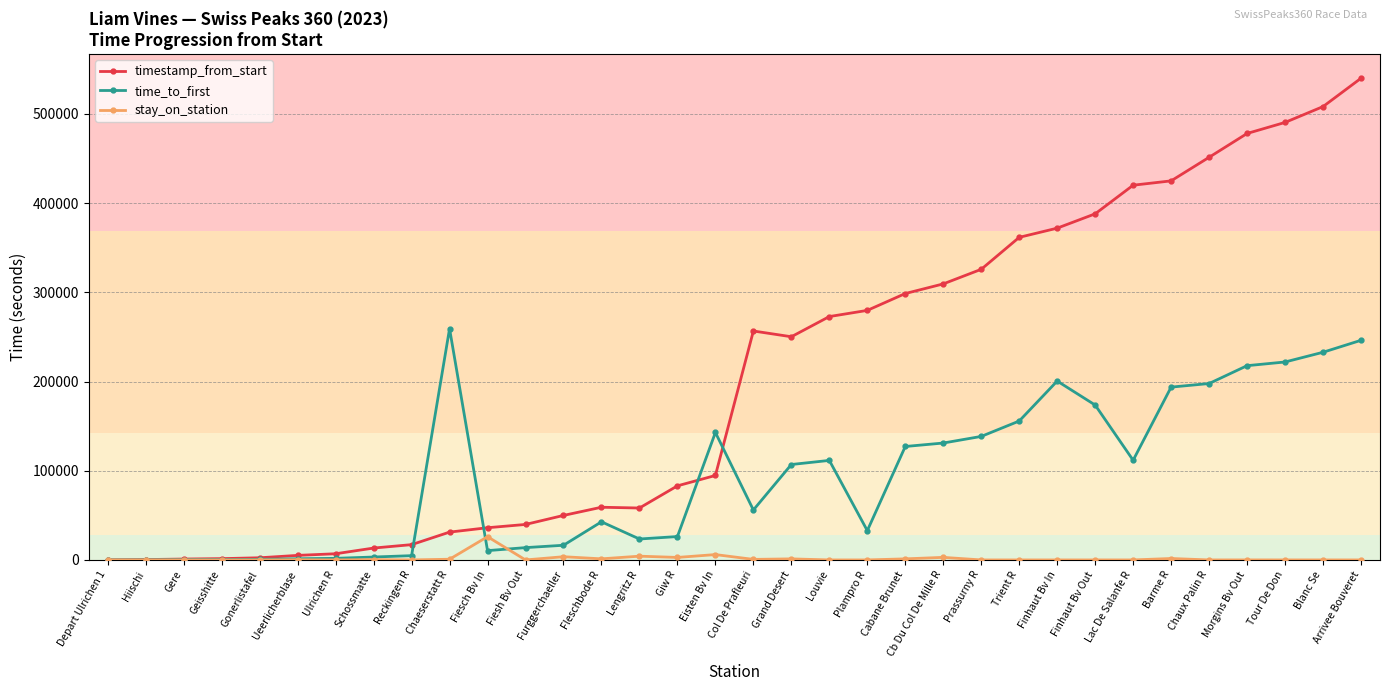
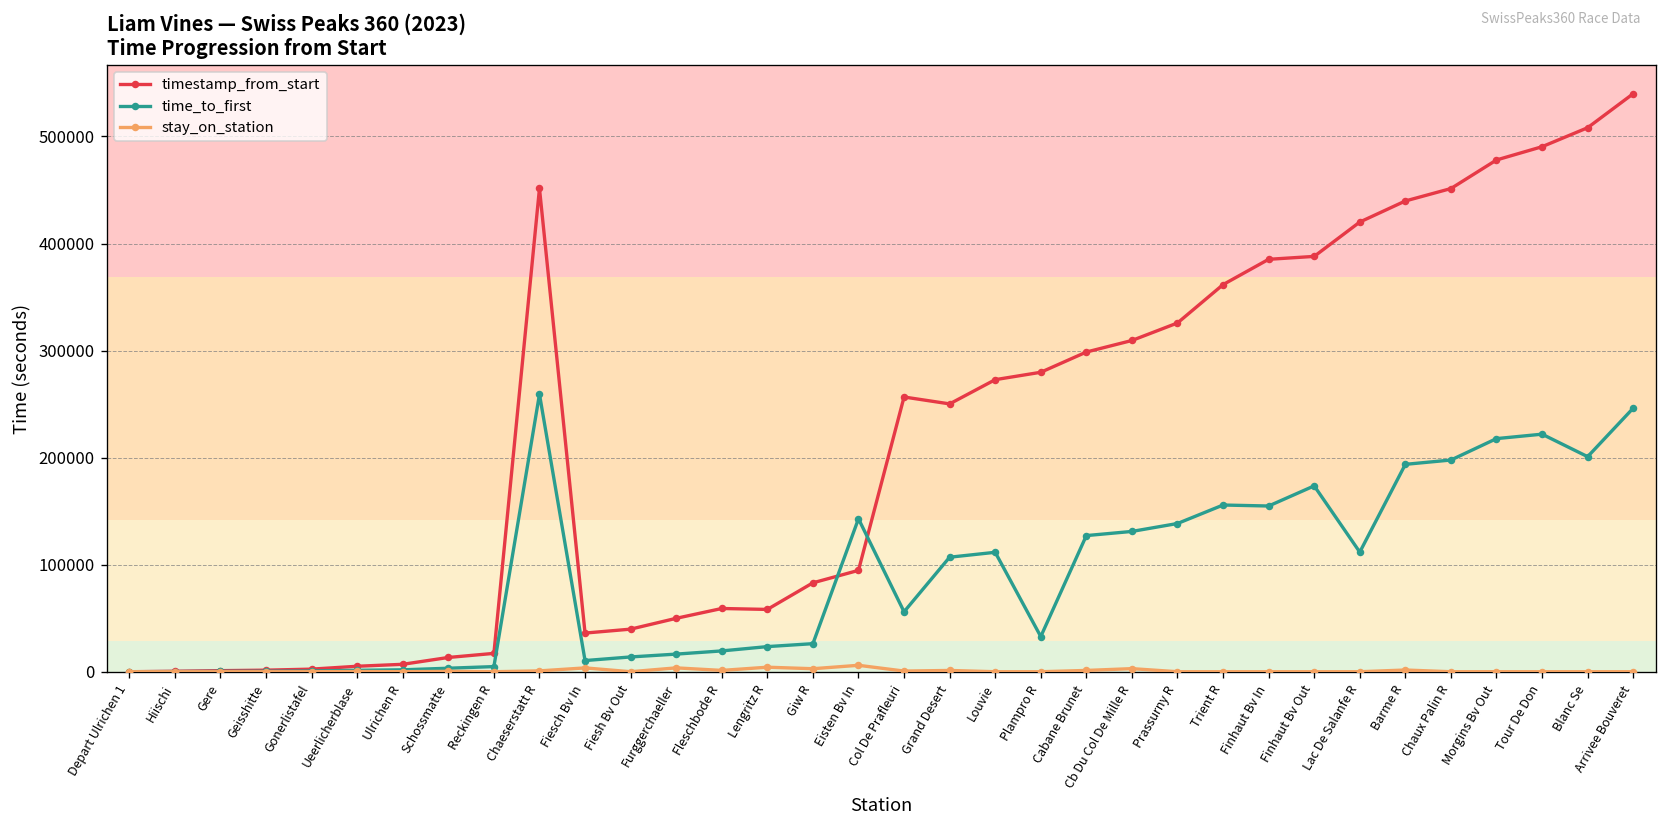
  {
    "timestamp_from_start": {
      "Ueerlicherblase": 10000,
      "Ulrichen R": 10000,
      "Schossmatte": 10000,
      "Reckingen R": 20000,
-     "Chaeserstatt R": 30000,
+     "Chaeserstatt R": 450000,
      "Fiesch Bv In": 40000,
      "Fiesh Bv Out": 40000,
      "Furggerchaeller": 50000,
      "Fleschbode R": 60000,
      "Lengritz R": 60000,
      "Giw R": 80000,
      "Eisten Bv In": 90000,
      "Col De Prafleuri": 260000,
      "Grand Desert": 250000,
      "Louvie": 270000,
      "Plampro R": 280000,
      "Cabane Brunet": 300000,
      "Cb Du Col De Mille R": 310000,
      "Prassurny R": 330000,
      "Trient R": 360000,
-     "Finhaut Bv In": 370000,
+     "Finhaut Bv In": 390000,
      "Finhaut Bv Out": 390000,
      "Lac De Salanfe R": 420000,
-     "Barme R": 420000,
+     "Barme R": 440000,
      "Chaux Palin R": 450000,
      "Morgins Bv Out": 480000,
      "Tour De Don": 490000,
      "Blanc Se": 510000,
      "Arrivee Bouveret": 540000
    },
    "time_to_first": {
      "Schossmatte": 0,
      "Reckingen R": 0,
      "Chaeserstatt R": 260000,
      "Fiesch Bv In": 10000,
      "Fiesh Bv Out": 10000,
      "Furggerchaeller": 20000,
-     "Fleschbode R": 40000,
+     "Fleschbode R": 20000,
      "Lengritz R": 20000,
      "Giw R": 30000,
      "Eisten Bv In": 140000,
      "Col De Prafleuri": 60000,
      "Grand Desert": 110000,
      "Louvie": 110000,
      "Plampro R": 30000,
      "Cabane Brunet": 130000,
      "Cb Du Col De Mille R": 130000,
      "Prassurny R": 140000,
      "Trient R": 160000,
-     "Finhaut Bv In": 200000,
+     "Finhaut Bv In": 150000,
      "Finhaut Bv Out": 170000,
      "Lac De Salanfe R": 110000,
      "Barme R": 190000,
      "Chaux Palin R": 200000,
      "Morgins Bv Out": 220000,
      "Tour De Don": 220000,
-     "Blanc Se": 230000,
+     "Blanc Se": 200000,
      "Arrivee Bouveret": 250000
    },
    "stay_on_station": {
      "Schossmatte": 0,
      "Reckingen R": 0,
      "Chaeserstatt R": 0,
-     "Fiesch Bv In": 30000,
+     "Fiesch Bv In": 0,
      "Fiesh Bv Out": 0,
      "Furggerchaeller": 0,
      "Fleschbode R": 0,
      "Lengritz R": 0,
      "Giw R": 0,
      "Eisten Bv In": 10000,
      "Col De Prafleuri": 0,
      "Grand Desert": 0,
      "Louvie": 0,
      "Plampro R": 0,
      "Cabane Brunet": 0,
      "Cb Du Col De Mille R": 0,
      "Prassurny R": 0,
      "Trient R": 0,
      "Finhaut Bv In": 0,
      "Finhaut Bv Out": 0,
      "Lac De Salanfe R": 0,
      "Barme R": 0,
      "Chaux Palin R": 0,
      "Morgins Bv Out": 0,
      "Tour De Don": 0,
      "Blanc Se": 0,
      "Arrivee Bouveret": 0
    }
  }
